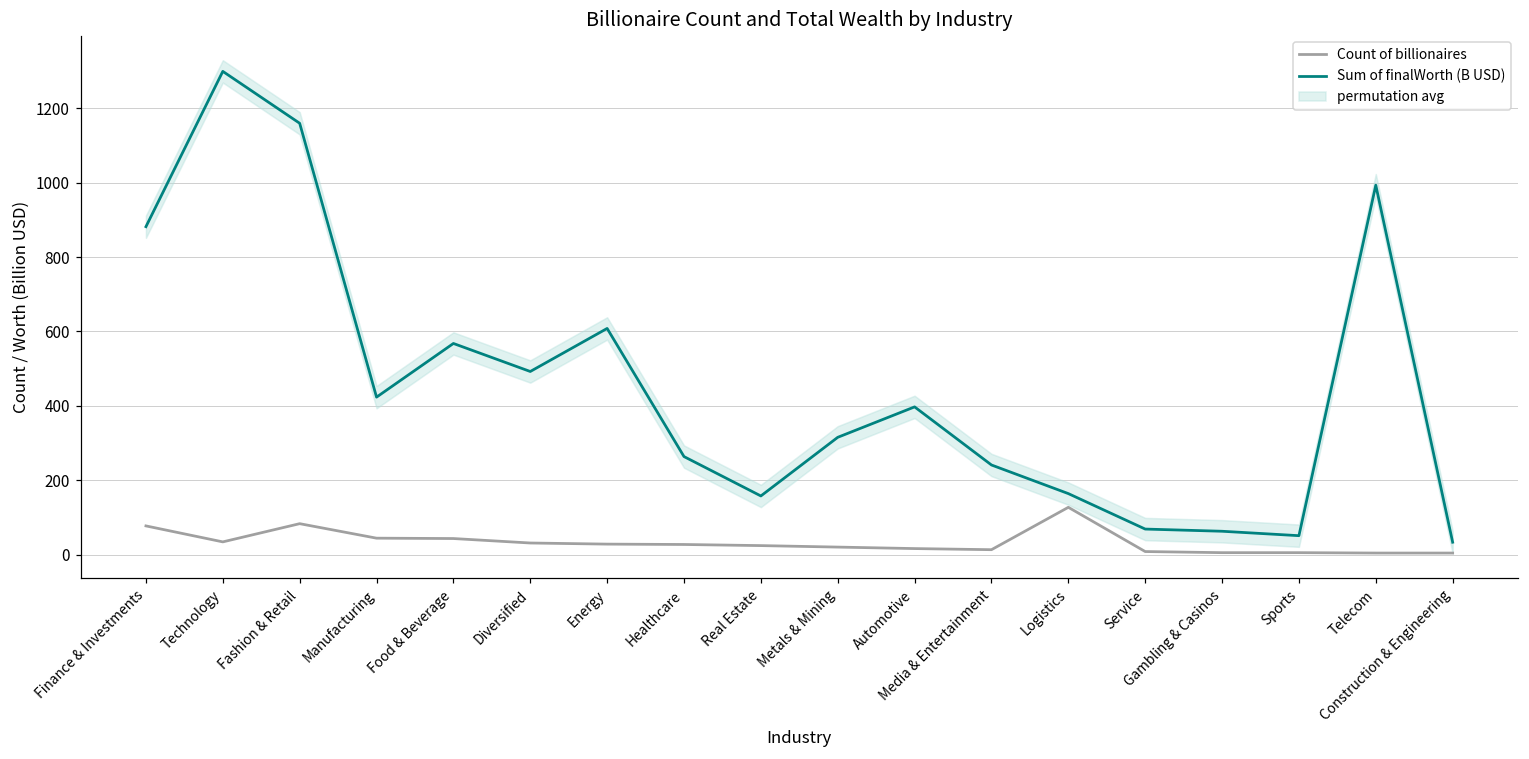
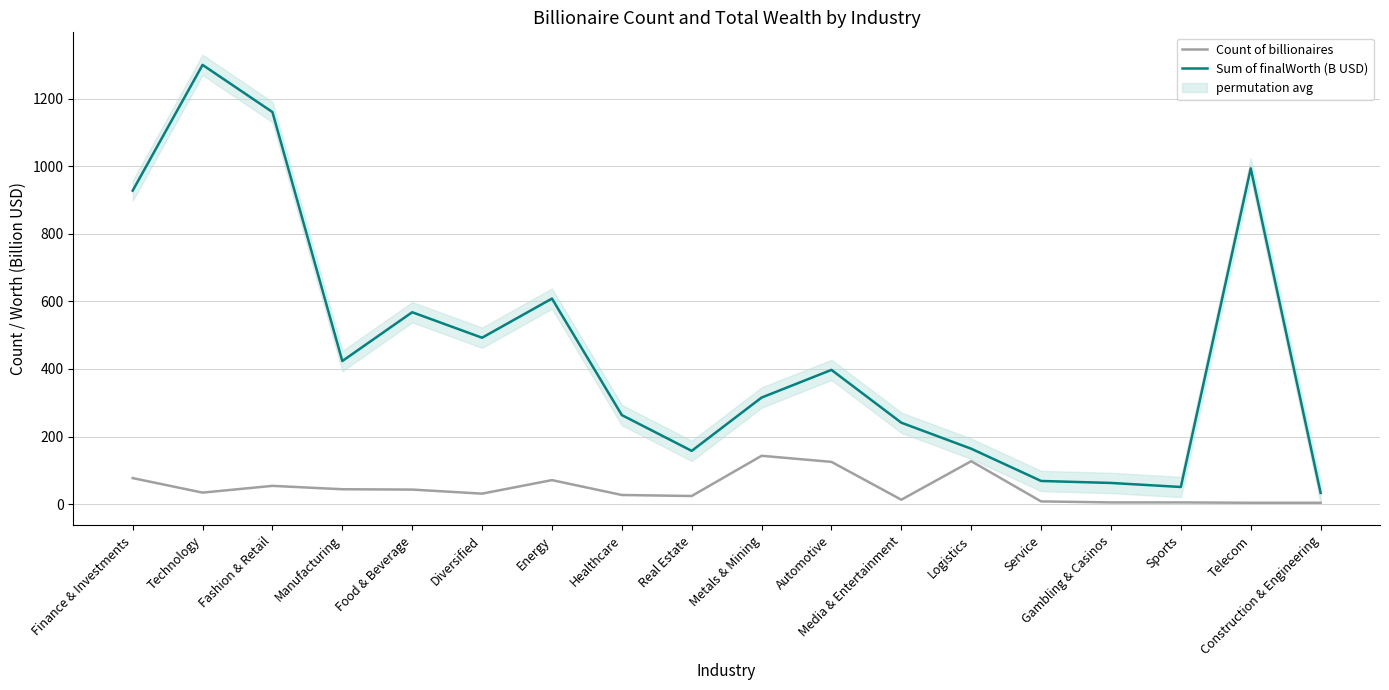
  {
    "Count of billionaires": {
      "Finance & Investments": 80,
      "Technology": 30,
-     "Fashion & Retail": 80,
+     "Fashion & Retail": 50,
      "Manufacturing": 40,
      "Food & Beverage": 40,
      "Diversified": 30,
-     "Energy": 30,
+     "Energy": 70,
      "Healthcare": 30,
      "Real Estate": 20,
-     "Metals & Mining": 20,
-     "Automotive": 20,
+     "Metals & Mining": 140,
+     "Automotive": 130,
      "Media & Entertainment": 10,
      "Logistics": 130,
      "Service": 10,
      "Gambling & Casinos": 10,
      "Sports": 10,
      "Telecom": 0,
      "Construction & Engineering": 0
    },
    "Sum of finalWorth (B USD)": {
-     "Finance & Investments": 880,
+     "Finance & Investments": 930,
      "Technology": 1300,
      "Fashion & Retail": 1160,
      "Manufacturing": 420,
      "Food & Beverage": 570,
      "Diversified": 490,
      "Energy": 610,
      "Healthcare": 260,
      "Real Estate": 160,
      "Metals & Mining": 320,
      "Automotive": 400,
      "Media & Entertainment": 240,
      "Logistics": 160,
      "Service": 70,
      "Gambling & Casinos": 60,
      "Sports": 50,
      "Telecom": 990,
      "Construction & Engineering": 30
    }
  }
